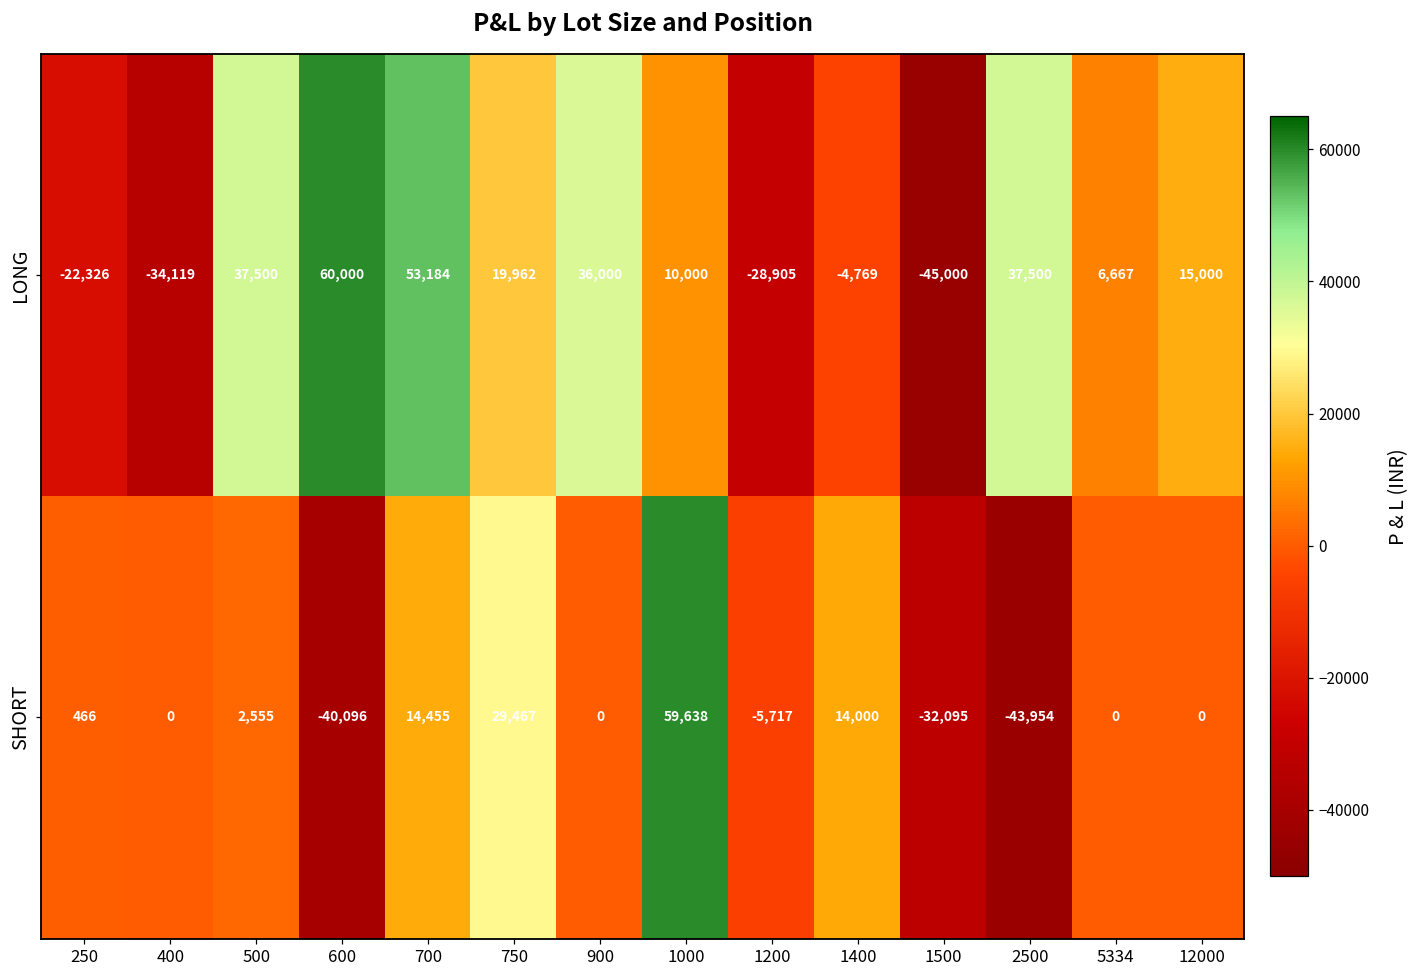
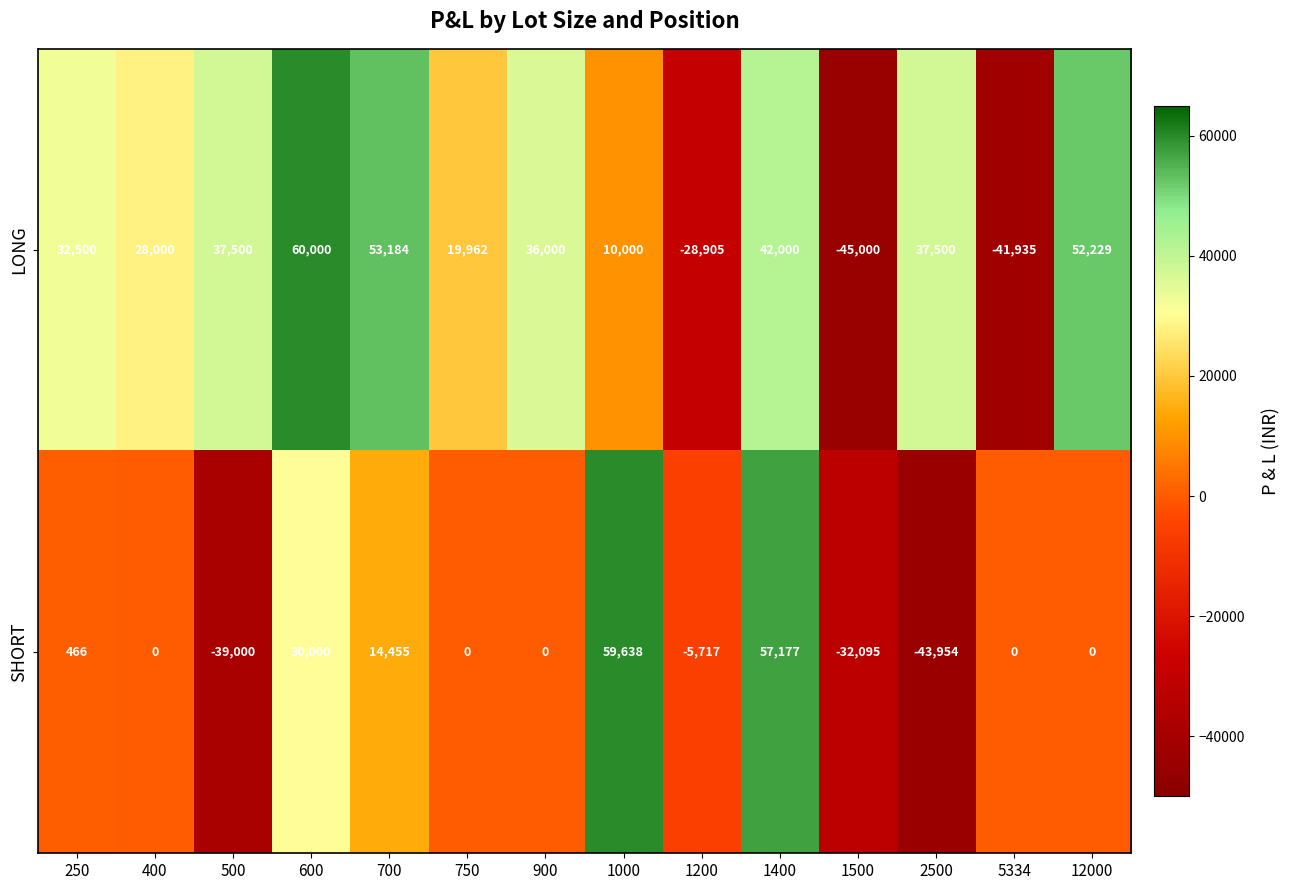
  {
    "LONG": {
-     "250": "-22,326",
-     "400": "-34,119",
+     "250": "32,500",
+     "400": "28,000",
      "500": "37,500",
      "600": "60,000",
      "700": "53,184",
      "750": "19,962",
      "900": "36,000",
      "1000": "10,000",
      "1200": "-28,905",
-     "1400": "-4,769",
+     "1400": "42,000",
      "1500": "-45,000",
      "2500": "37,500",
-     "5334": "6,667",
-     "12000": "15,000"
+     "5334": "-41,935",
+     "12000": "52,229"
    },
    "SHORT": {
      "250": "466",
      "400": "0",
-     "500": "2,555",
-     "600": "-40,096",
+     "500": "-39,000",
+     "600": "30,000",
      "700": "14,455",
-     "750": "29,467",
+     "750": "0",
      "900": "0",
      "1000": "59,638",
      "1200": "-5,717",
-     "1400": "14,000",
+     "1400": "57,177",
      "1500": "-32,095",
      "2500": "-43,954",
      "5334": "0",
      "12000": "0"
    }
  }
